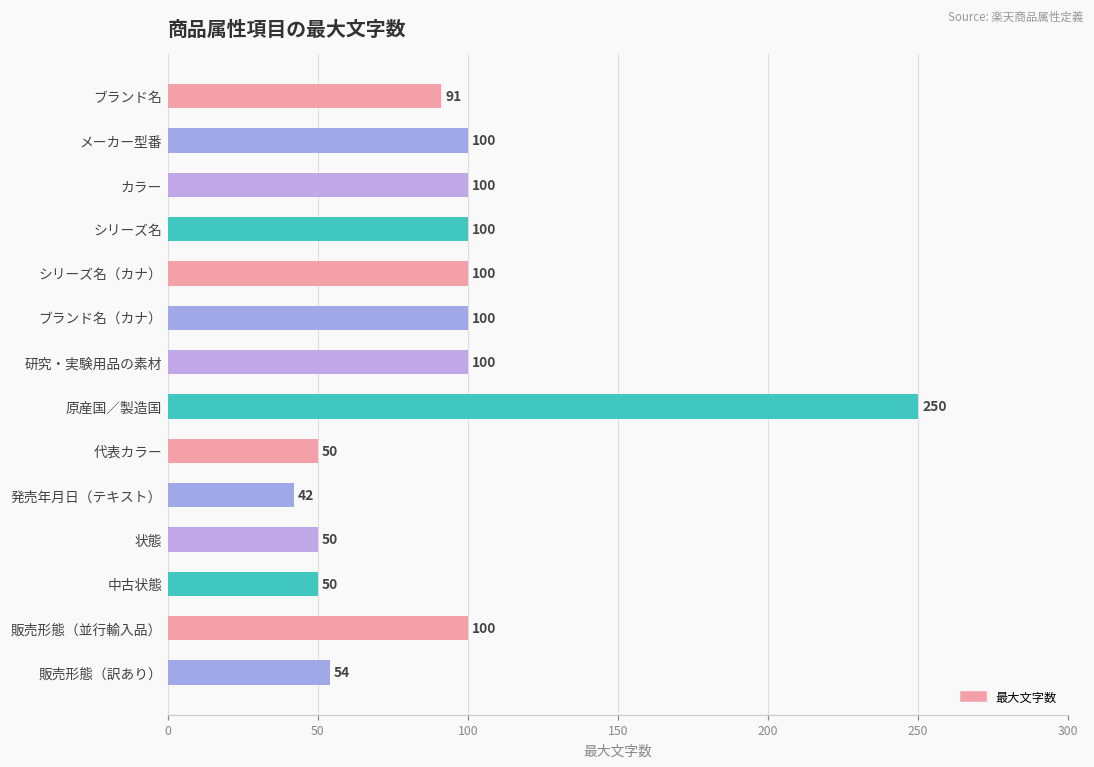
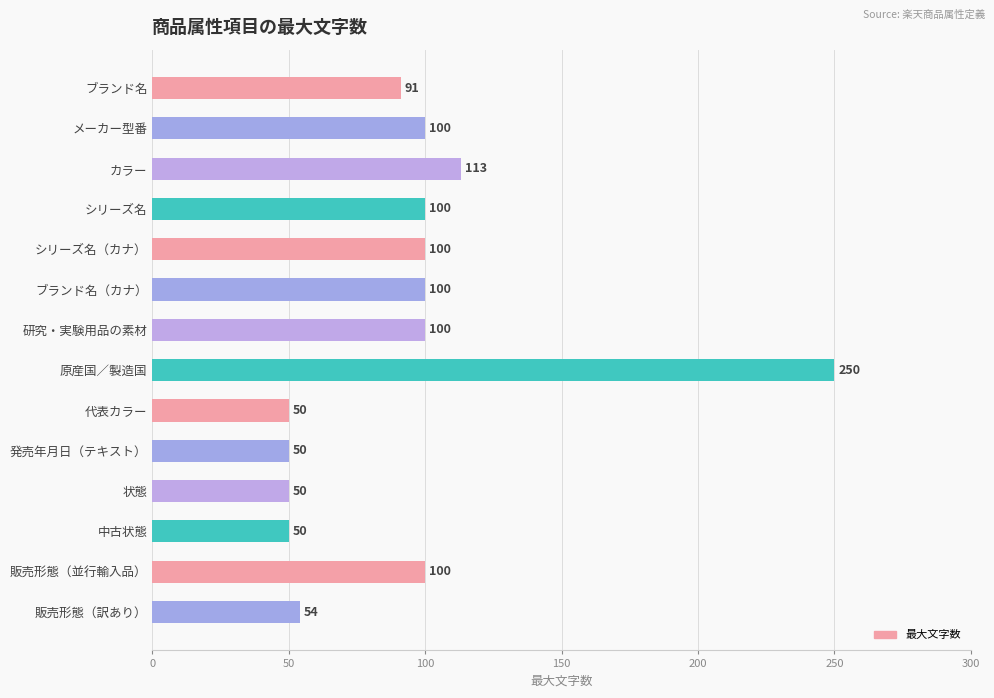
  {
    "ブランド名": 91,
    "メーカー型番": 100,
-   "カラー": 100,
+   "カラー": 113,
    "シリーズ名": 100,
    "シリーズ名（カナ）": 100,
    "ブランド名（カナ）": 100,
    "研究・実験用品の素材": 100,
    "原産国／製造国": 250,
    "代表カラー": 50,
-   "発売年月日（テキスト）": 42,
+   "発売年月日（テキスト）": 50,
    "状態": 50,
    "中古状態": 50,
    "販売形態（並行輸入品）": 100,
    "販売形態（訳あり）": 54
  }
